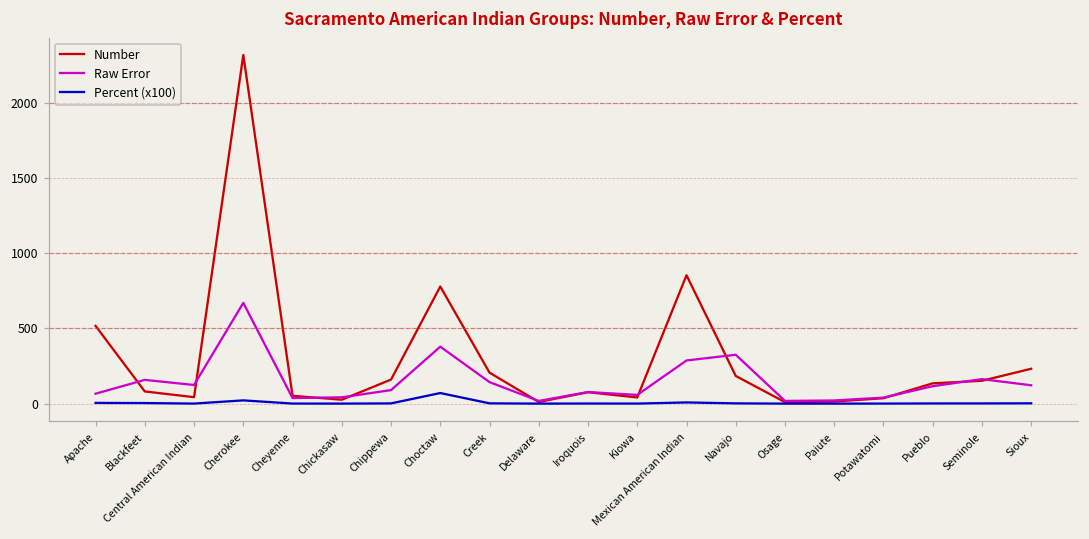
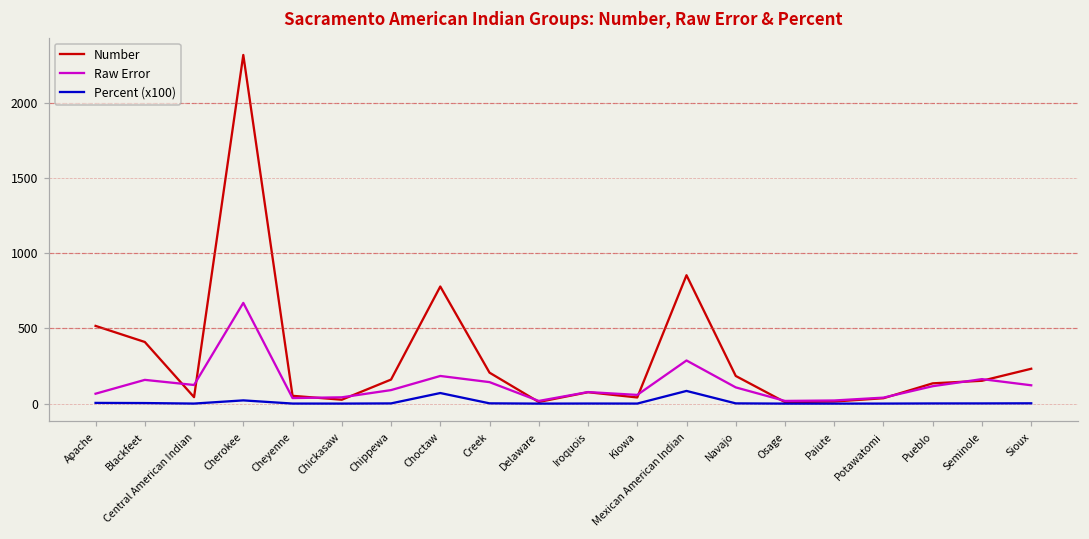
  {
    "Number": {
      "Apache": 520,
-     "Blackfeet": 80,
+     "Blackfeet": 410,
      "Central American Indian": 40,
      "Cherokee": 2320,
      "Chippewa": 160,
      "Choctaw": 780,
      "Creek": 210,
      "Mexican American Indian": 850,
      "Navajo": 180,
      "Pueblo": 140,
      "Sioux": 230
    },
    "Raw Error": {
      "Apache": 70,
      "Blackfeet": 160,
      "Central American Indian": 120,
      "Cherokee": 670,
      "Chippewa": 90,
-     "Choctaw": 380,
+     "Choctaw": 180,
      "Creek": 140,
      "Mexican American Indian": 290,
-     "Navajo": 330,
+     "Navajo": 110,
      "Pueblo": 120,
      "Sioux": 120
    },
    "Percent (x100)": {
      "Apache": 0,
      "Blackfeet": 0,
      "Central American Indian": 0,
      "Cherokee": 20,
      "Cheyenne": 0,
      "Chickasaw": 0,
      "Chippewa": 0,
      "Choctaw": 70,
      "Creek": 0,
      "Iroquois": 0,
      "Kiowa": 0,
-     "Mexican American Indian": 10,
+     "Mexican American Indian": 80,
      "Navajo": 0,
      "Potawatomi": 0,
      "Pueblo": 0,
      "Seminole": 0,
      "Sioux": 0
    }
  }
